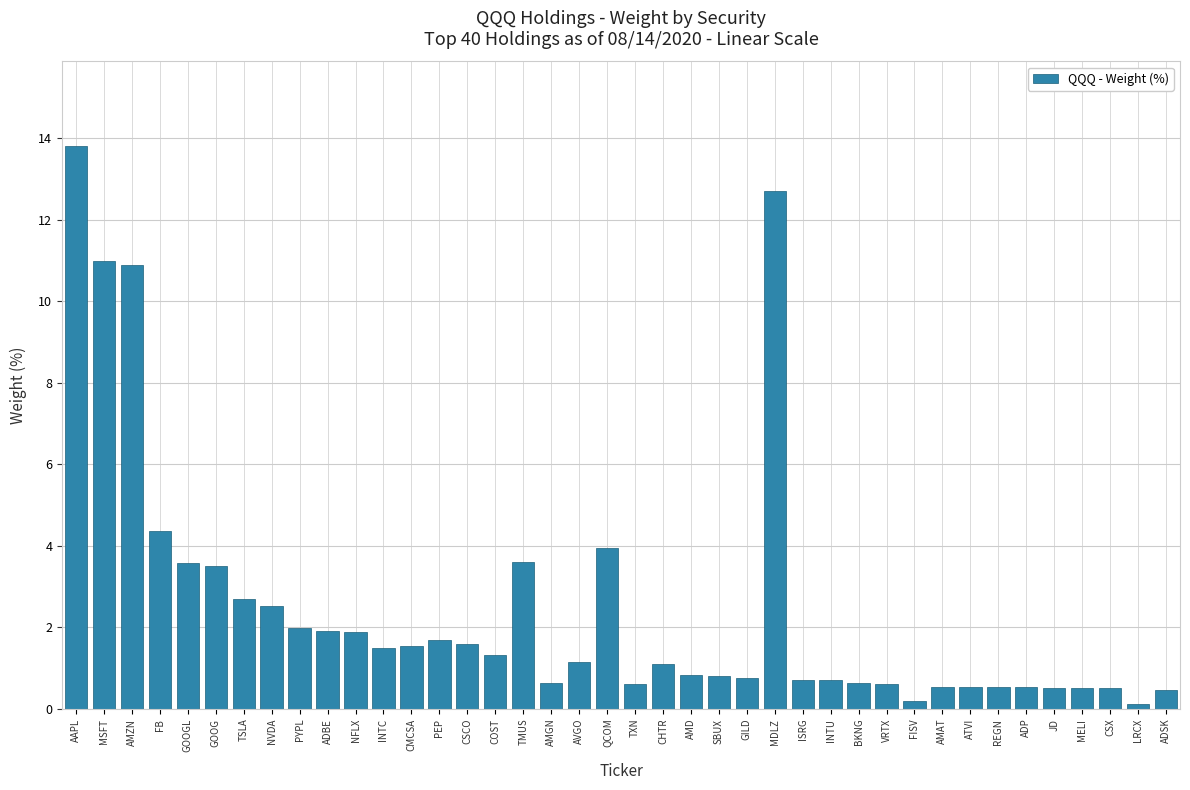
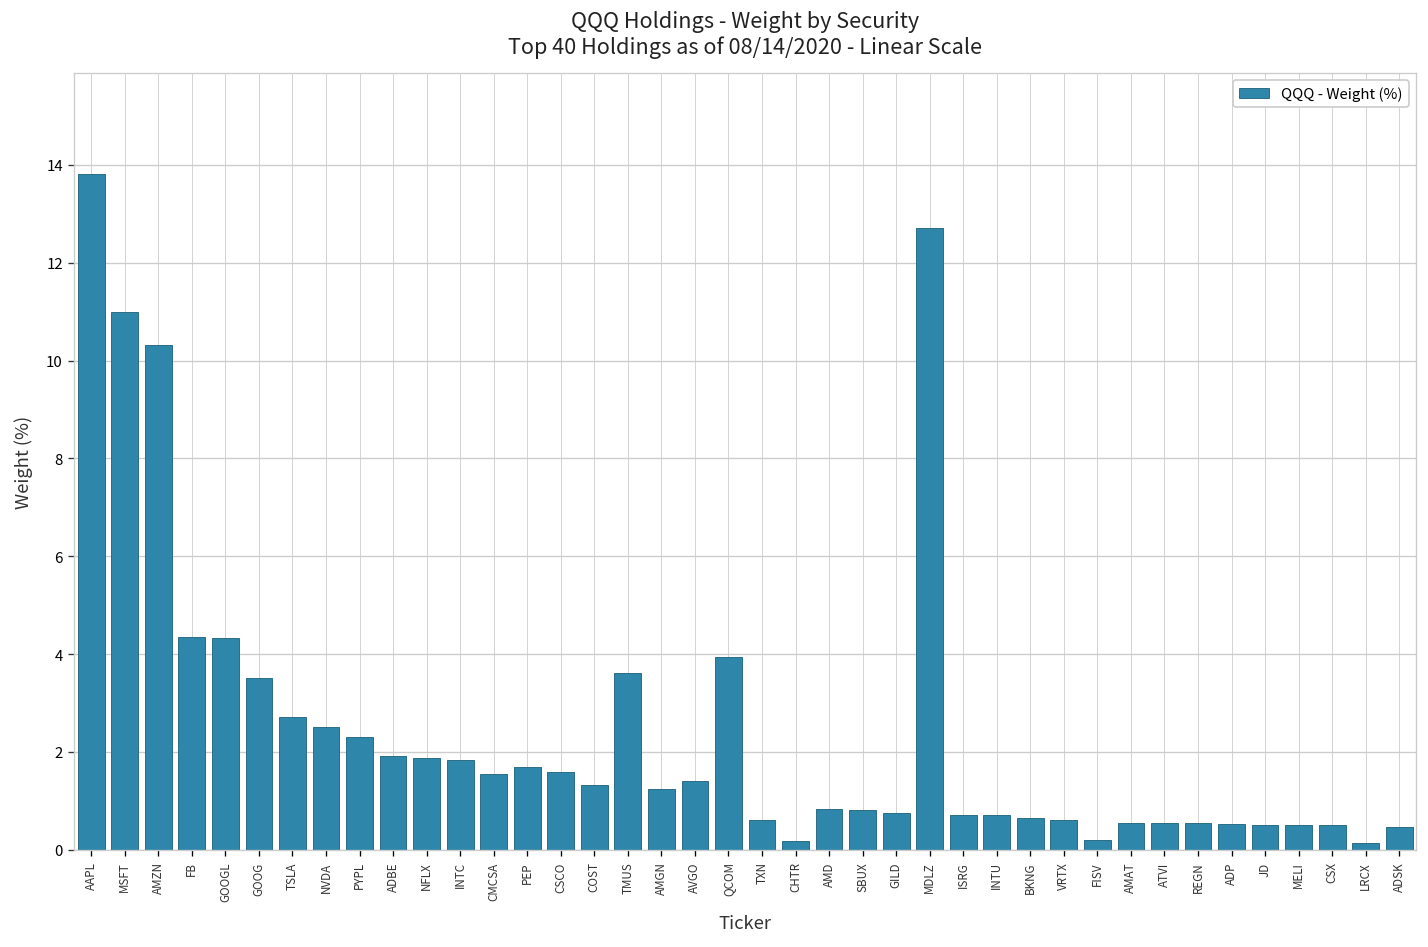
  {
    "AAPL": 13.8,
    "MSFT": 11.0,
-   "AMZN": 10.9,
+   "AMZN": 10.3,
    "FB": 4.4,
-   "GOOGL": 3.6,
+   "GOOGL": 4.3,
    "GOOG": 3.5,
    "TSLA": 2.7,
    "NVDA": 2.5,
-   "PYPL": 2.0,
+   "PYPL": 2.3,
    "ADBE": 1.9,
    "NFLX": 1.9,
-   "INTC": 1.5,
+   "INTC": 1.8,
    "CMCSA": 1.6,
    "PEP": 1.7,
    "CSCO": 1.6,
    "COST": 1.3,
    "TMUS": 3.6,
-   "AMGN": 0.6,
-   "AVGO": 1.2,
+   "AMGN": 1.2,
+   "AVGO": 1.4,
    "QCOM": 3.9,
    "TXN": 0.6,
-   "CHTR": 1.1,
+   "CHTR": 0.2,
    "AMD": 0.8,
    "SBUX": 0.8,
    "GILD": 0.8,
    "MDLZ": 12.7,
    "ISRG": 0.7,
    "INTU": 0.7,
    "BKNG": 0.6,
    "VRTX": 0.6,
    "FISV": 0.2,
    "AMAT": 0.5,
    "ATVI": 0.5,
    "REGN": 0.5,
    "ADP": 0.5,
    "JD": 0.5,
    "MELI": 0.5,
    "CSX": 0.5,
    "LRCX": 0.1,
    "ADSK": 0.5
  }
